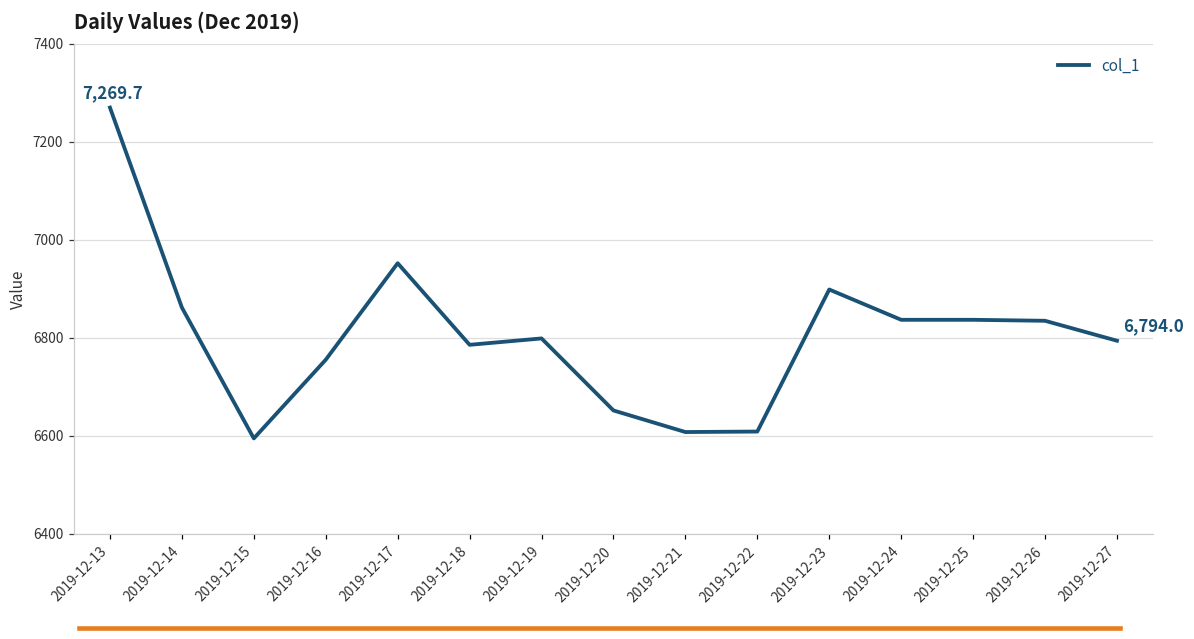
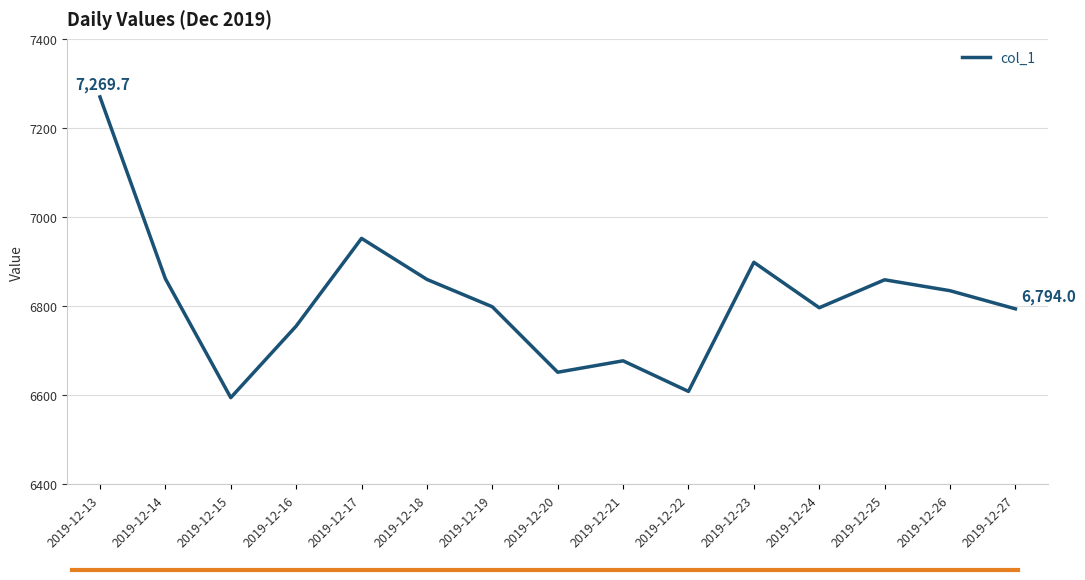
  {
    "2019-12-14": 6860,
    "2019-12-15": 6590,
    "2019-12-16": 6760,
    "2019-12-17": 6950,
-   "2019-12-18": 6790,
+   "2019-12-18": 6860,
    "2019-12-19": 6800,
    "2019-12-20": 6650,
-   "2019-12-21": 6610,
+   "2019-12-21": 6680,
    "2019-12-22": 6610,
    "2019-12-23": 6900,
-   "2019-12-24": 6840,
-   "2019-12-25": 6840,
+   "2019-12-24": 6800,
+   "2019-12-25": 6860,
    "2019-12-26": 6830
  }
